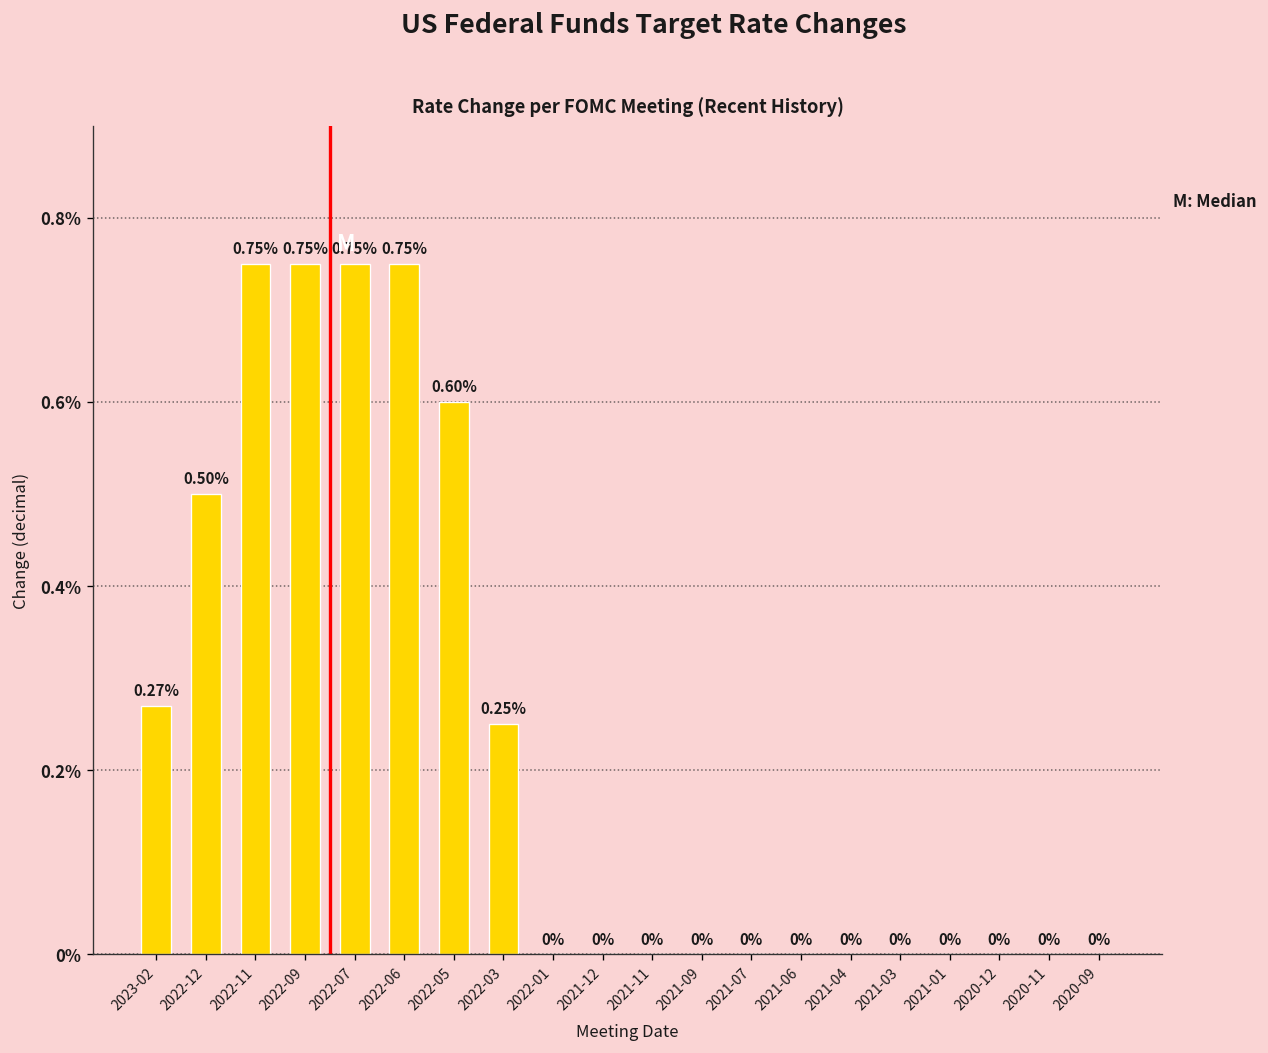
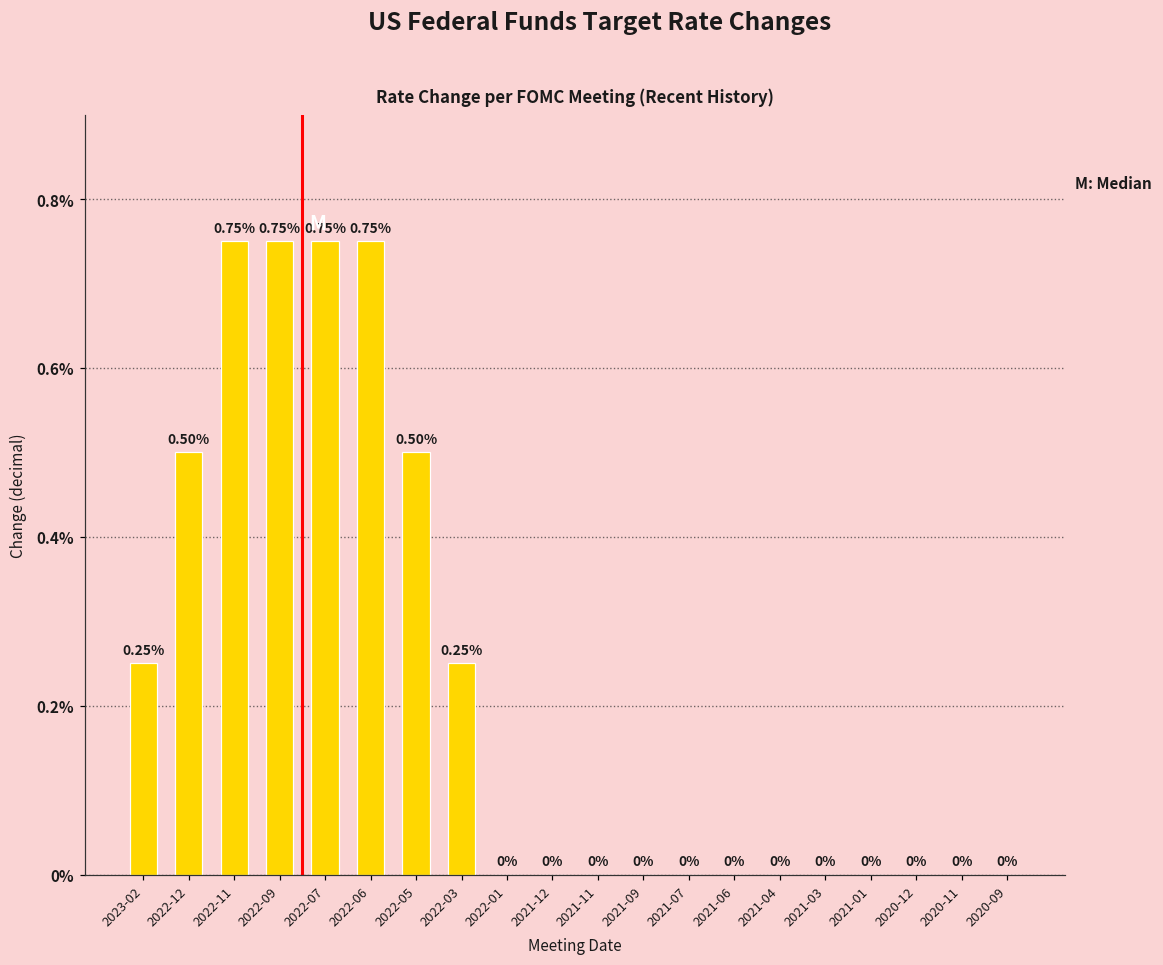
  {
-   "2023-02": "0.27%",
+   "2023-02": "0.25%",
    "2022-12": "0.50%",
    "2022-11": "0.75%",
    "2022-09": "0.75%",
    "2022-07": "0.75%",
    "2022-06": "0.75%",
-   "2022-05": "0.60%",
+   "2022-05": "0.50%",
    "2022-03": "0.25%",
    "2022-01": "0%",
    "2021-12": "0%",
    "2021-11": "0%",
    "2021-09": "0%",
    "2021-07": "0%",
    "2021-06": "0%",
    "2021-04": "0%",
    "2021-03": "0%",
    "2021-01": "0%",
    "2020-12": "0%",
    "2020-11": "0%",
    "2020-09": "0%"
  }
